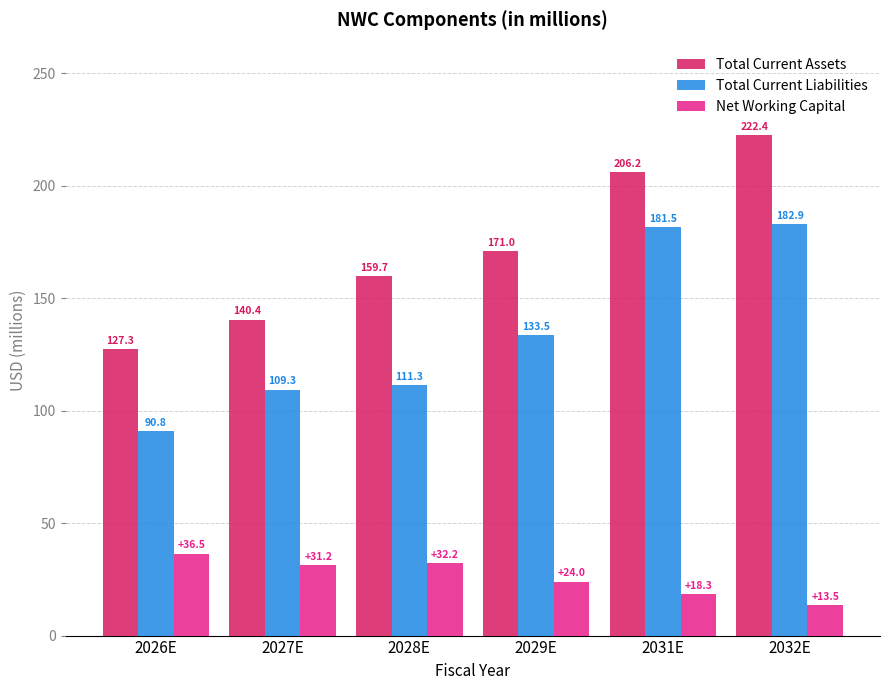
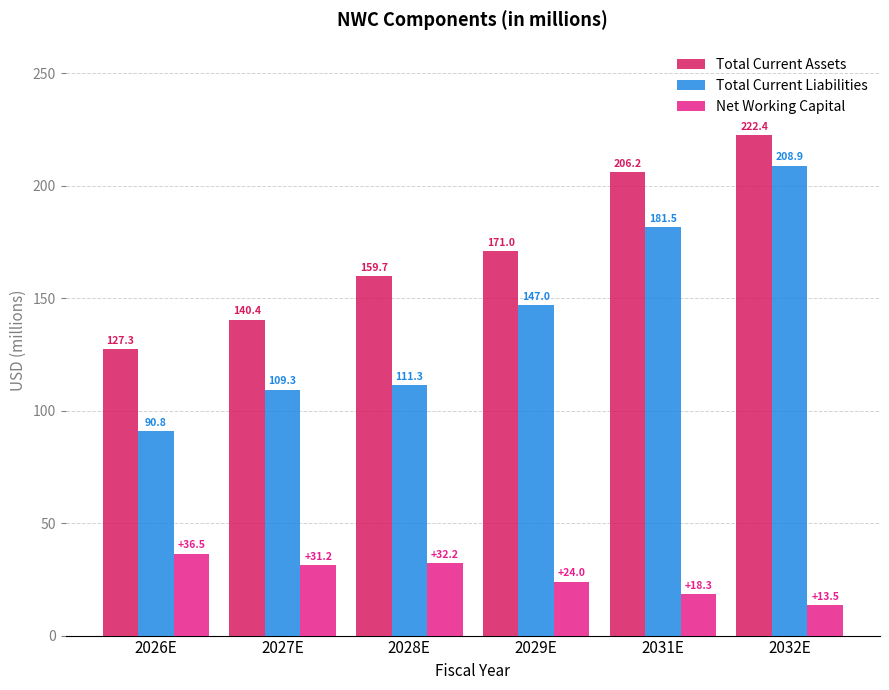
  {
    "Total Current Liabilities": {
      "2026E": 90.8,
      "2027E": 109.3,
      "2028E": 111.3,
-     "2029E": 133.5,
+     "2029E": 147.0,
      "2031E": 181.5,
-     "2032E": 182.9
+     "2032E": 208.9
    }
  }
